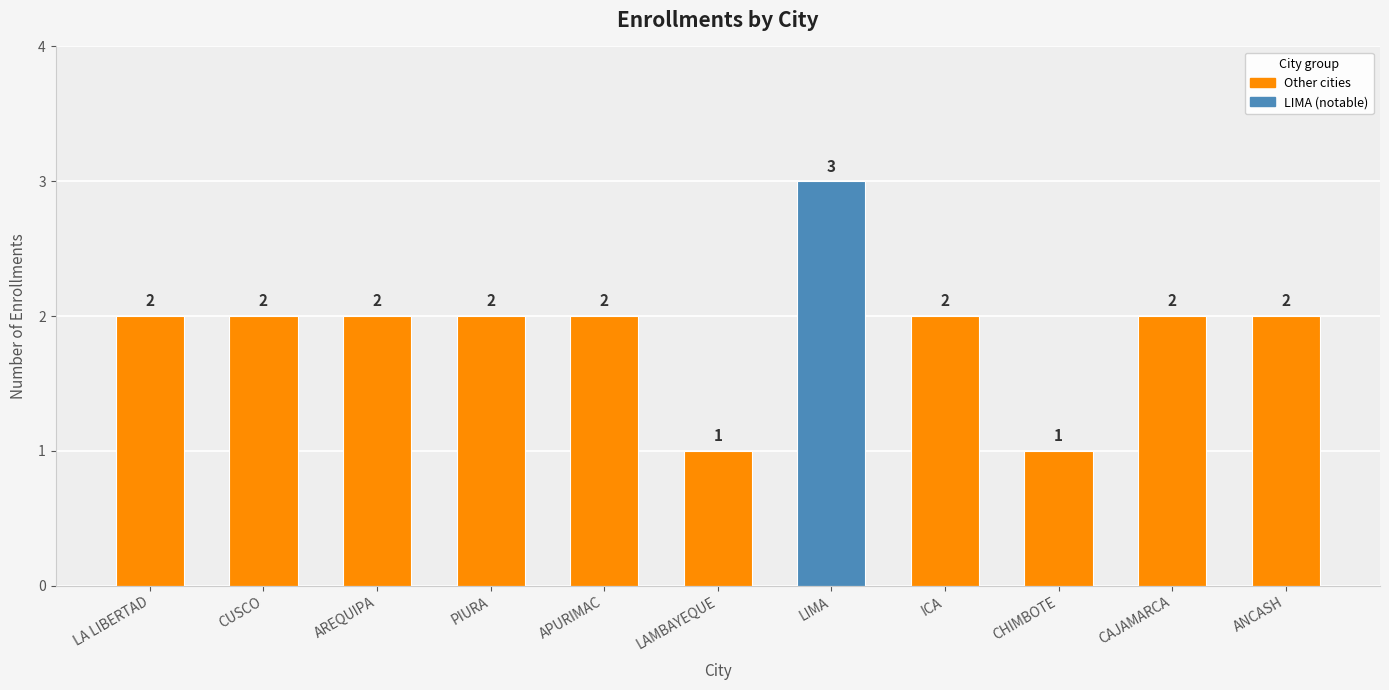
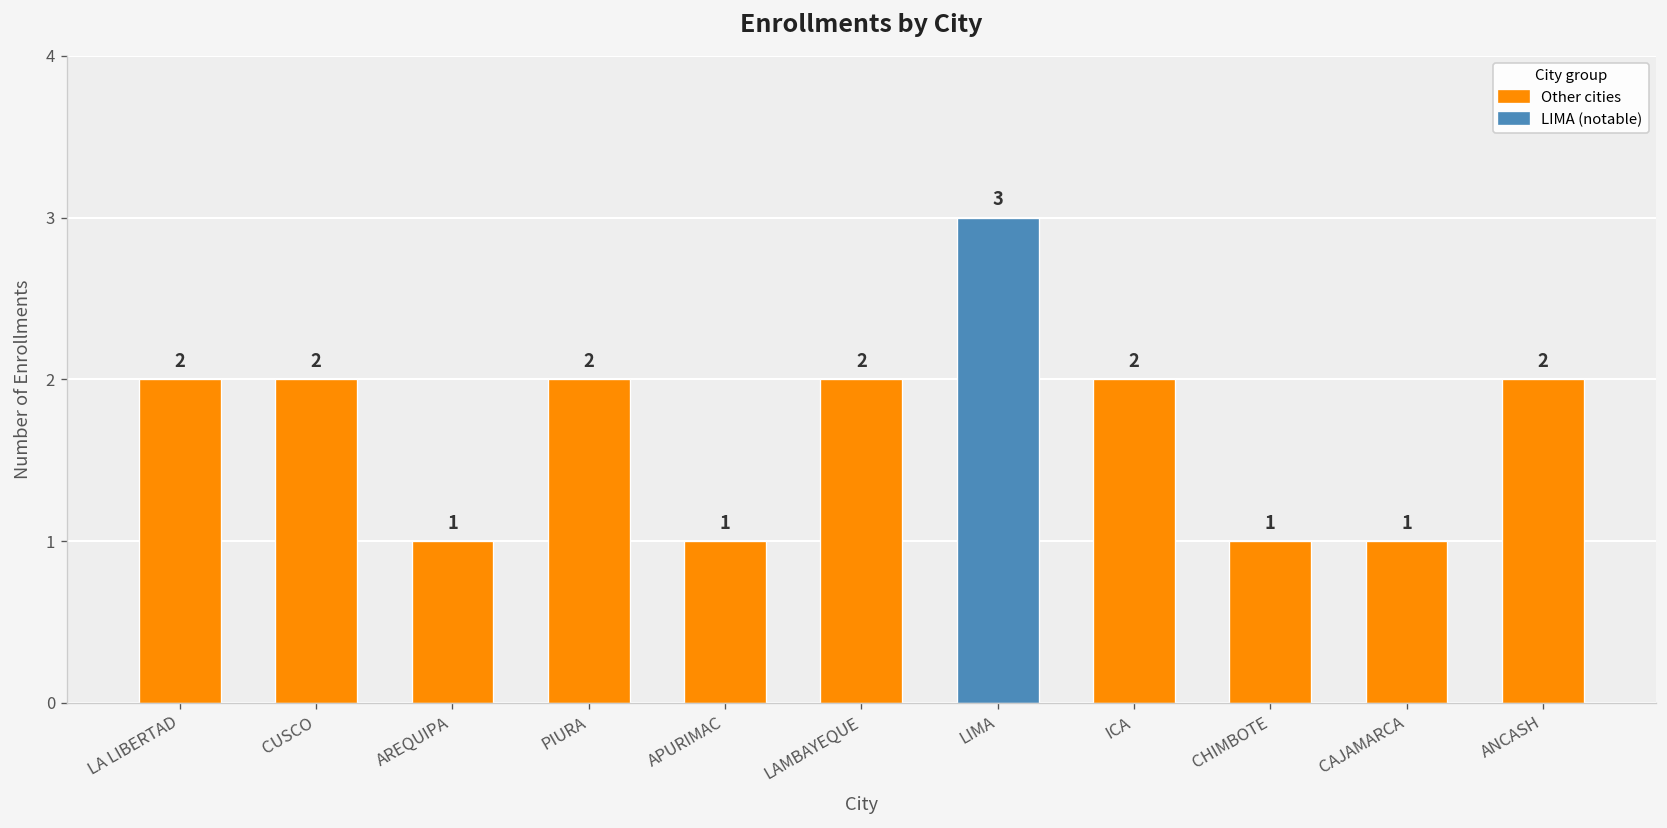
  {
    "LA LIBERTAD": 2,
    "CUSCO": 2,
-   "AREQUIPA": 2,
+   "AREQUIPA": 1,
    "PIURA": 2,
-   "APURIMAC": 2,
-   "LAMBAYEQUE": 1,
+   "APURIMAC": 1,
+   "LAMBAYEQUE": 2,
    "LIMA": 3,
    "ICA": 2,
    "CHIMBOTE": 1,
-   "CAJAMARCA": 2,
+   "CAJAMARCA": 1,
    "ANCASH": 2
  }
